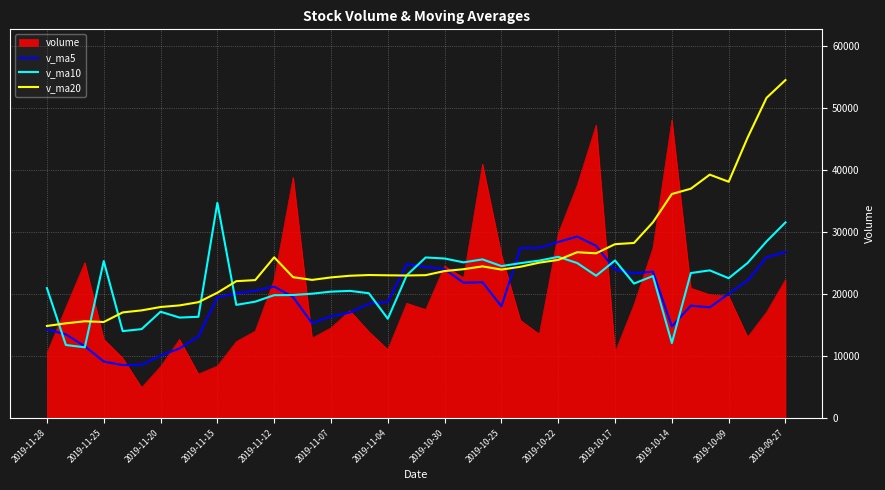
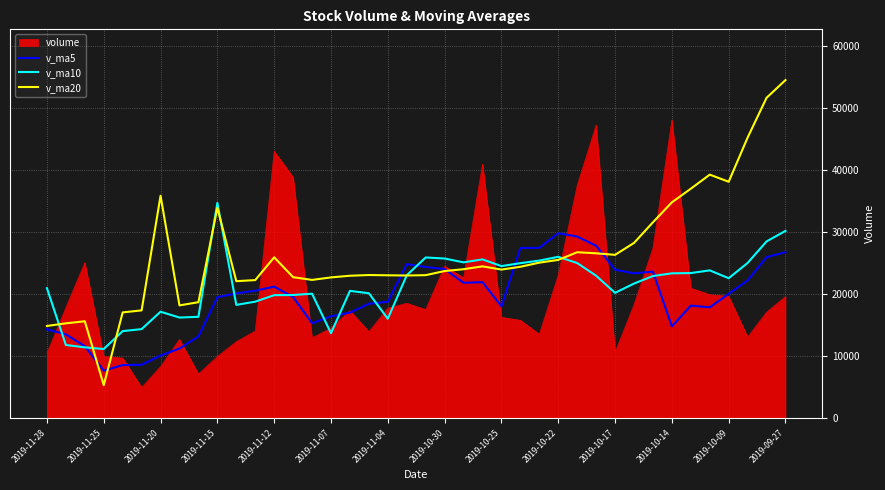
  {
    "volume": {
      "2019-11-28": 10000,
-     "2019-11-25": 13000,
+     "2019-11-25": 10000,
      "2019-11-20": 8000,
-     "2019-11-15": 8000,
-     "2019-11-12": 22000,
+     "2019-11-15": 10000,
+     "2019-11-12": 43000,
      "2019-11-07": 15000,
-     "2019-11-04": 11000,
+     "2019-11-04": 18000,
      "2019-10-30": 25000,
-     "2019-10-25": 26000,
-     "2019-10-22": 30000,
+     "2019-10-25": 16000,
+     "2019-10-22": 23000,
      "2019-10-17": 11000,
      "2019-10-14": 48000,
-     "2019-09-27": 22000
+     "2019-09-27": 20000
    },
    "v_ma5": {
      "2019-11-28": 14000,
-     "2019-11-25": 9000,
+     "2019-11-25": 8000,
      "2019-11-20": 10000,
      "2019-11-15": 20000,
      "2019-11-12": 21000,
      "2019-11-07": 16000,
      "2019-11-04": 19000,
      "2019-10-25": 18000,
-     "2019-10-22": 28000,
+     "2019-10-22": 30000,
      "2019-10-17": 24000,
      "2019-10-14": 15000,
      "2019-09-27": 27000
    },
    "v_ma10": {
      "2019-11-28": 21000,
-     "2019-11-25": 25000,
+     "2019-11-25": 11000,
      "2019-11-20": 17000,
      "2019-11-15": 35000,
      "2019-11-12": 20000,
-     "2019-11-07": 20000,
+     "2019-11-07": 14000,
      "2019-11-04": 16000,
      "2019-10-30": 26000,
      "2019-10-25": 25000,
      "2019-10-22": 26000,
-     "2019-10-17": 25000,
-     "2019-10-14": 12000,
+     "2019-10-17": 20000,
+     "2019-10-14": 23000,
      "2019-10-09": 23000,
-     "2019-09-27": 32000
+     "2019-09-27": 30000
    },
    "v_ma20": {
      "2019-11-28": 15000,
-     "2019-11-25": 16000,
-     "2019-11-20": 18000,
-     "2019-11-15": 20000,
+     "2019-11-25": 5000,
+     "2019-11-20": 36000,
+     "2019-11-15": 34000,
      "2019-11-12": 26000,
      "2019-11-07": 23000,
      "2019-11-04": 23000,
      "2019-10-25": 24000,
      "2019-10-22": 26000,
-     "2019-10-17": 28000,
-     "2019-10-14": 36000,
+     "2019-10-17": 26000,
+     "2019-10-14": 35000,
      "2019-10-09": 38000,
      "2019-09-27": 55000
    }
  }
